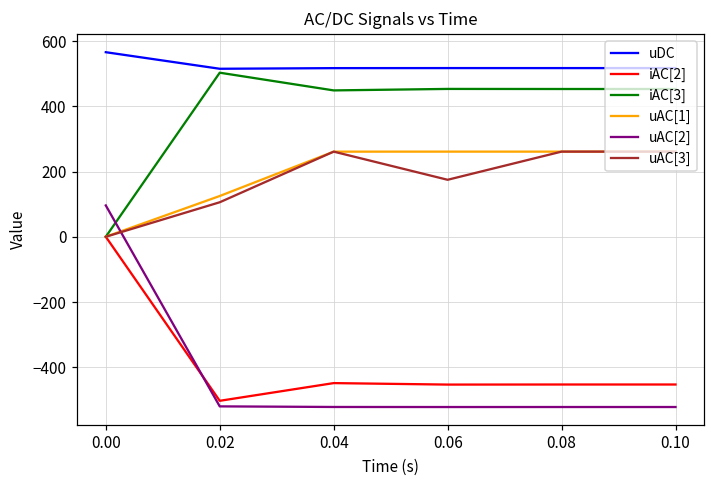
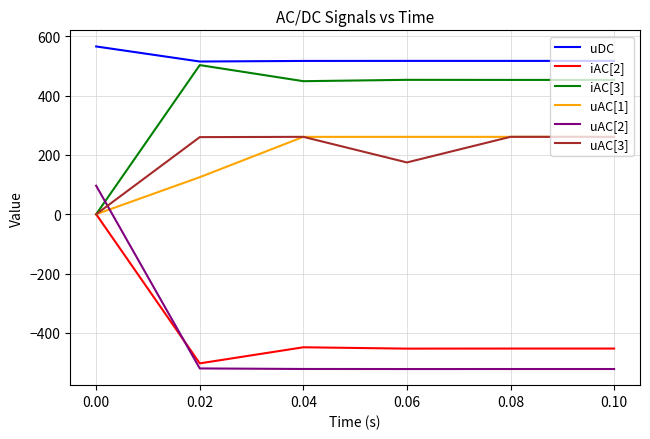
  {
    "uDC": {
      "0.00": 570,
      "0.02": 510,
      "0.04": 520,
      "0.06": 520,
      "0.08": 520
    },
    "iAC[2]": {
      "0.02": -500,
      "0.04": -450,
      "0.06": -450,
      "0.08": -450,
      "0.10": -450
    },
    "iAC[3]": {
      "0.02": 500,
      "0.04": 450,
      "0.06": 450,
      "0.08": 450
    },
    "uAC[1]": {
      "0.02": 120,
      "0.06": 260
    },
    "uAC[2]": {
      "0.00": 100,
      "0.02": -520,
      "0.04": -520,
      "0.06": -520,
      "0.08": -520,
      "0.10": -520
    },
    "uAC[3]": {
-     "0.02": 110,
+     "0.02": 260,
      "0.06": 170
    }
  }
